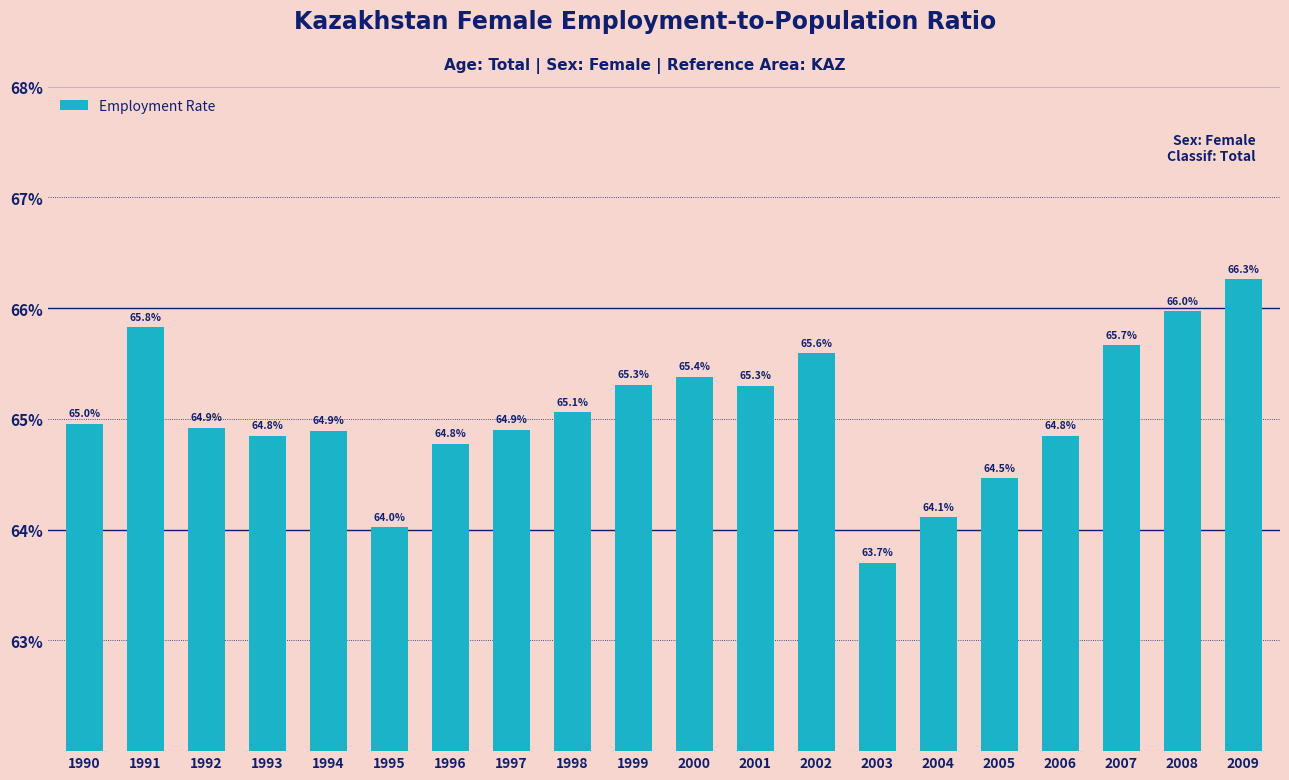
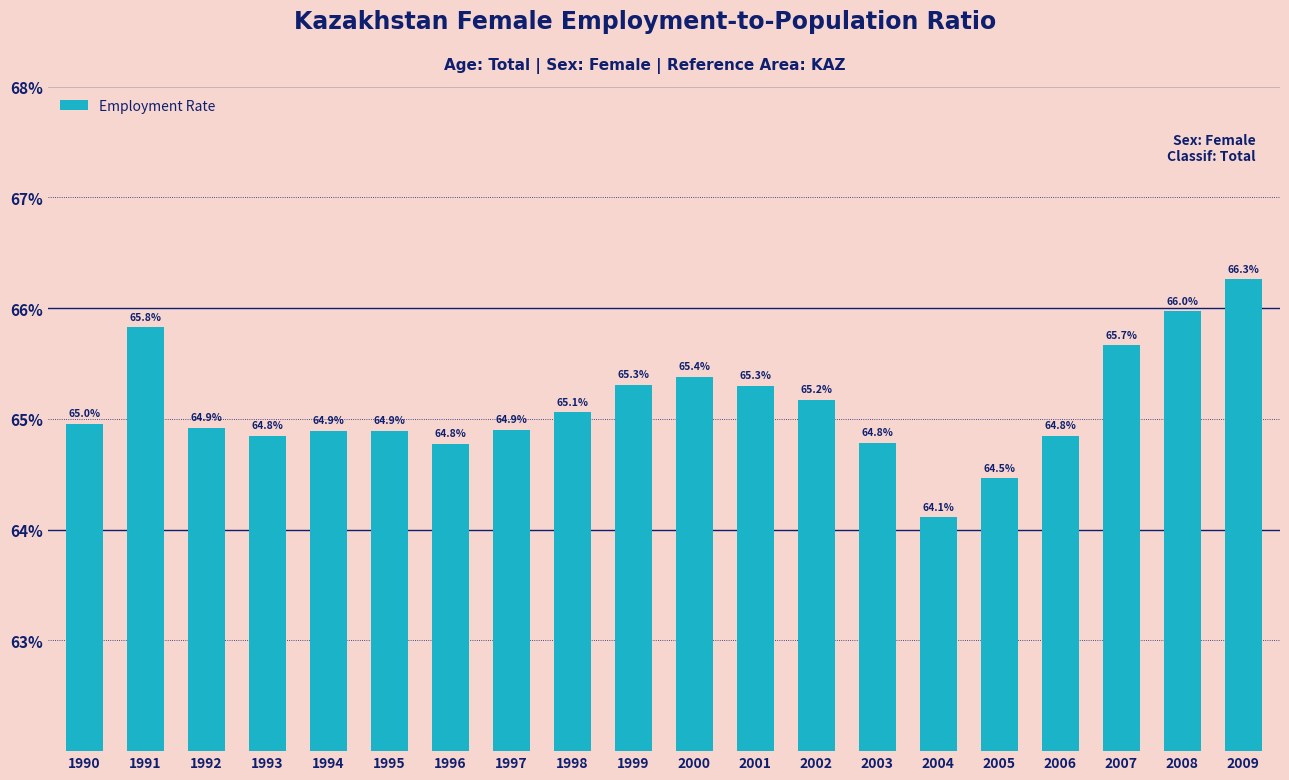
  {
    "1990": "65.0%",
    "1991": "65.8%",
    "1992": "64.9%",
    "1993": "64.8%",
    "1994": "64.9%",
-   "1995": "64.0%",
+   "1995": "64.9%",
    "1996": "64.8%",
    "1997": "64.9%",
    "1998": "65.1%",
    "1999": "65.3%",
    "2000": "65.4%",
    "2001": "65.3%",
-   "2002": "65.6%",
-   "2003": "63.7%",
+   "2002": "65.2%",
+   "2003": "64.8%",
    "2004": "64.1%",
    "2005": "64.5%",
    "2006": "64.8%",
    "2007": "65.7%",
    "2008": "66.0%",
    "2009": "66.3%"
  }
